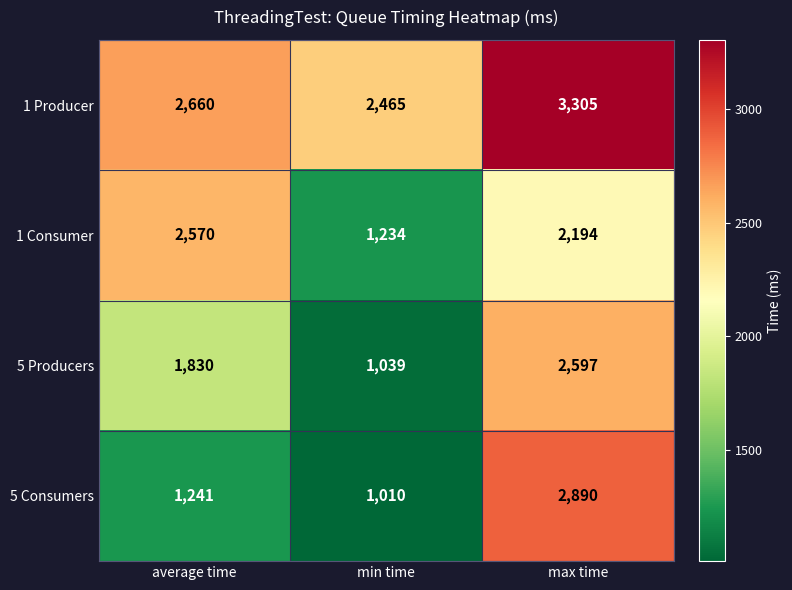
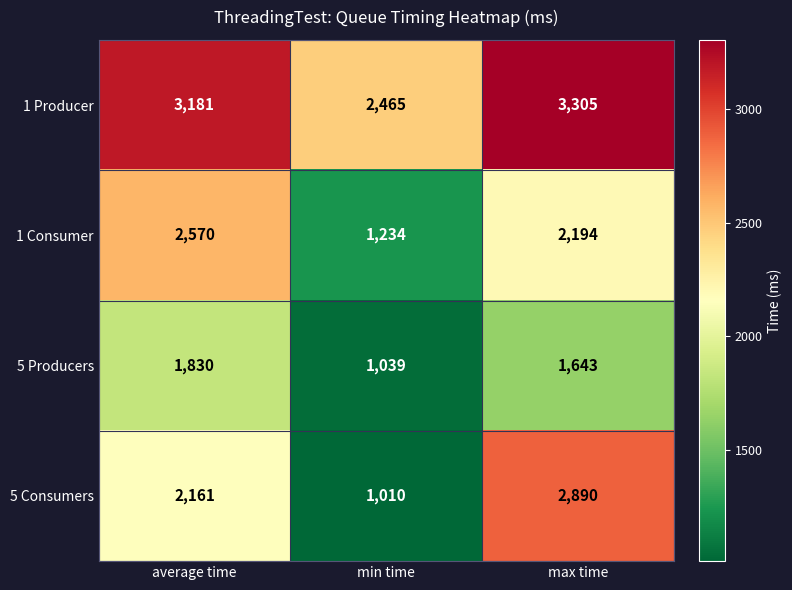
  {
    "1 Producer": {
-     "average time": "2,660",
+     "average time": "3,181",
      "min time": "2,465",
      "max time": "3,305"
    },
    "1 Consumer": {
      "average time": "2,570",
      "min time": "1,234",
      "max time": "2,194"
    },
    "5 Producers": {
      "average time": "1,830",
      "min time": "1,039",
-     "max time": "2,597"
+     "max time": "1,643"
    },
    "5 Consumers": {
-     "average time": "1,241",
+     "average time": "2,161",
      "min time": "1,010",
      "max time": "2,890"
    }
  }
